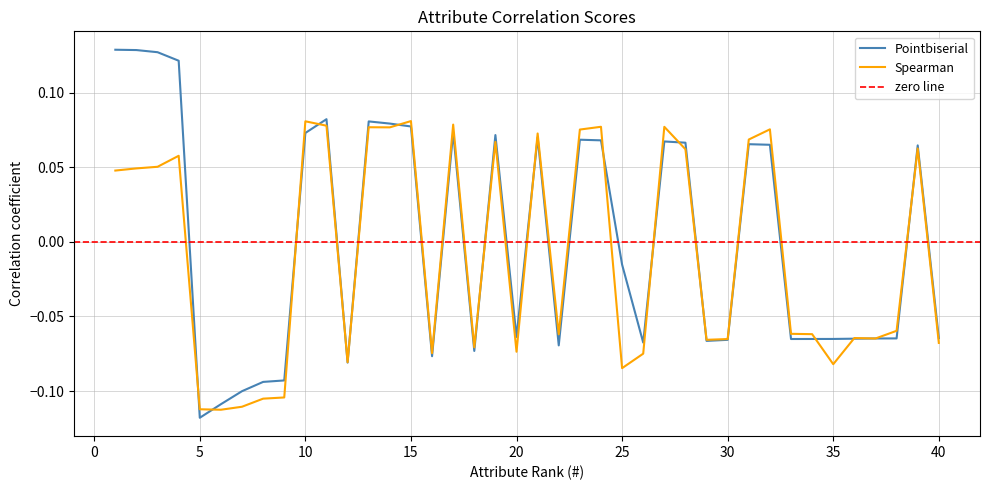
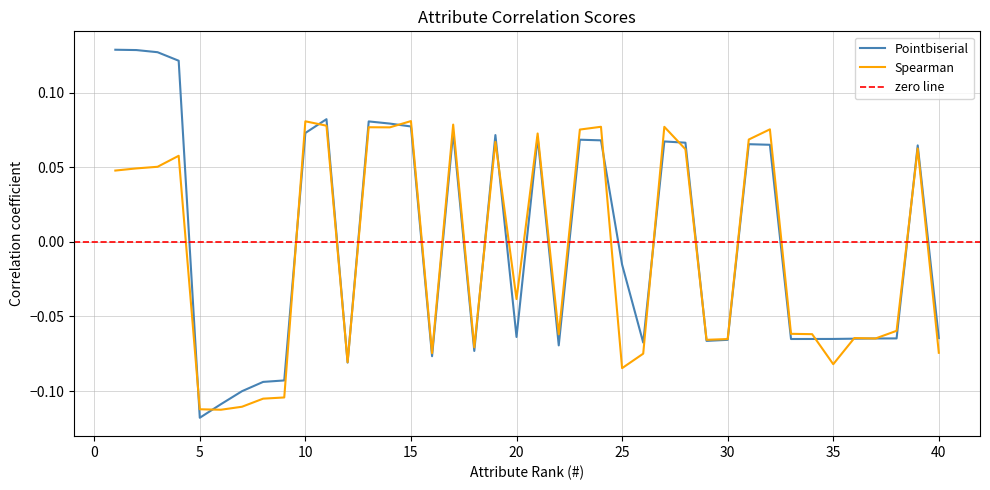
  {
    "Pointbiserial": {
      "5": -0.118,
      "10": 0.073,
      "15": 0.077,
      "20": -0.064,
      "25": -0.015,
      "35": -0.065,
      "40": -0.064
    },
    "Spearman": {
      "5": -0.112,
      "10": 0.081,
      "15": 0.081,
-     "20": -0.074,
+     "20": -0.038,
      "25": -0.085,
      "35": -0.082,
-     "40": -0.068
+     "40": -0.074
    }
  }
